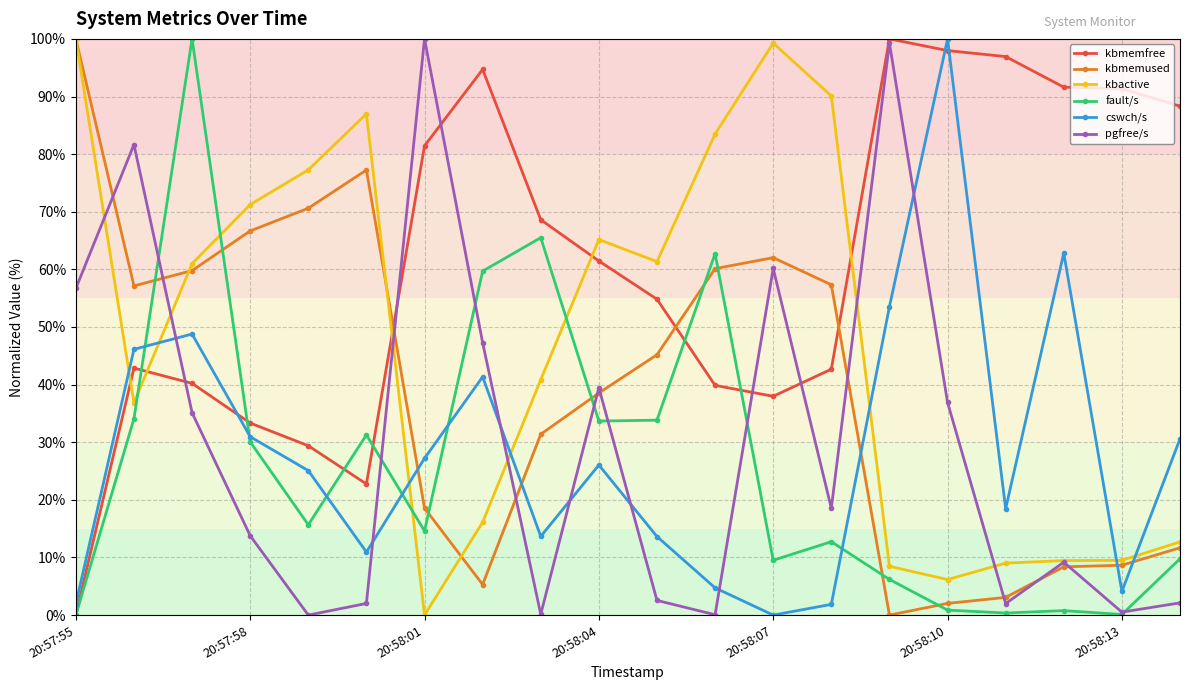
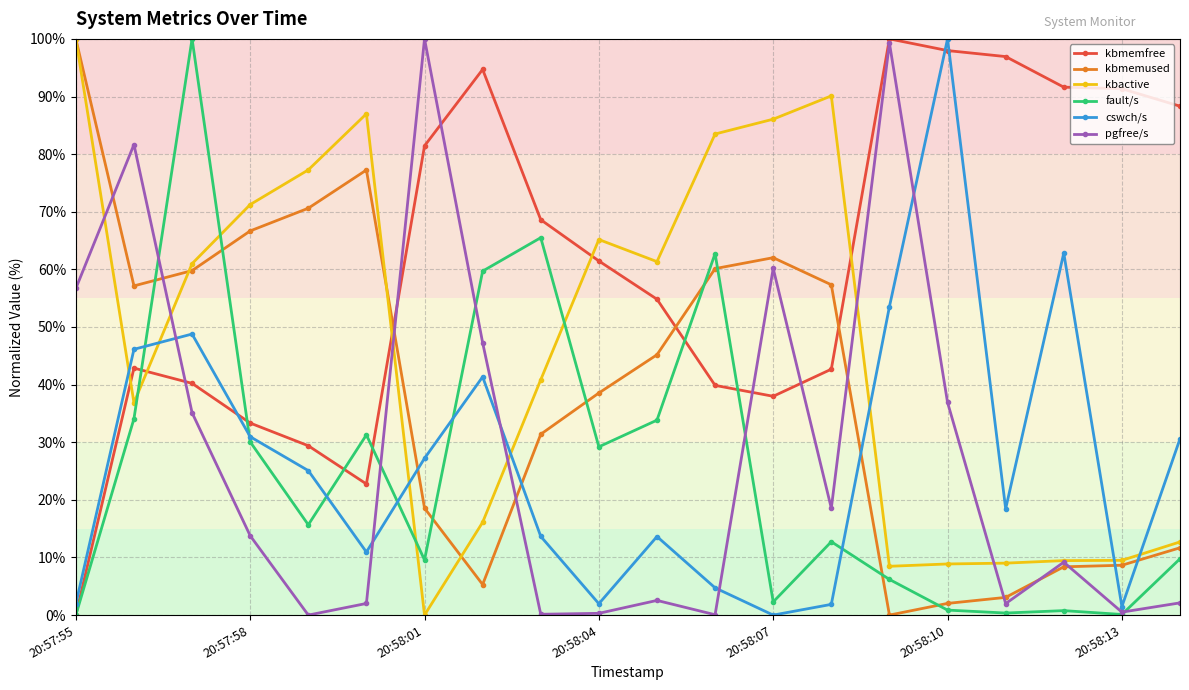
  {
    "kbactive": {
      "20:57:58": "71%",
      "20:58:01": "0%",
      "20:58:04": "65%",
-     "20:58:07": "99%",
-     "20:58:10": "6%",
+     "20:58:07": "86%",
+     "20:58:10": "9%",
      "20:58:13": "9%"
    },
    "fault/s": {
      "20:57:58": "30%",
-     "20:58:01": "15%",
-     "20:58:04": "34%",
-     "20:58:07": "10%",
+     "20:58:01": "10%",
+     "20:58:04": "29%",
+     "20:58:07": "2%",
      "20:58:10": "1%"
    },
    "cswch/s": {
      "20:57:55": "2%",
      "20:57:58": "31%",
      "20:58:01": "27%",
-     "20:58:04": "26%",
+     "20:58:04": "2%",
      "20:58:07": "0%",
      "20:58:10": "100%",
-     "20:58:13": "4%"
+     "20:58:13": "1%"
    },
    "pgfree/s": {
      "20:57:55": "57%",
      "20:57:58": "14%",
      "20:58:01": "100%",
-     "20:58:04": "39%",
+     "20:58:04": "0%",
      "20:58:07": "60%",
      "20:58:10": "37%"
    }
  }
